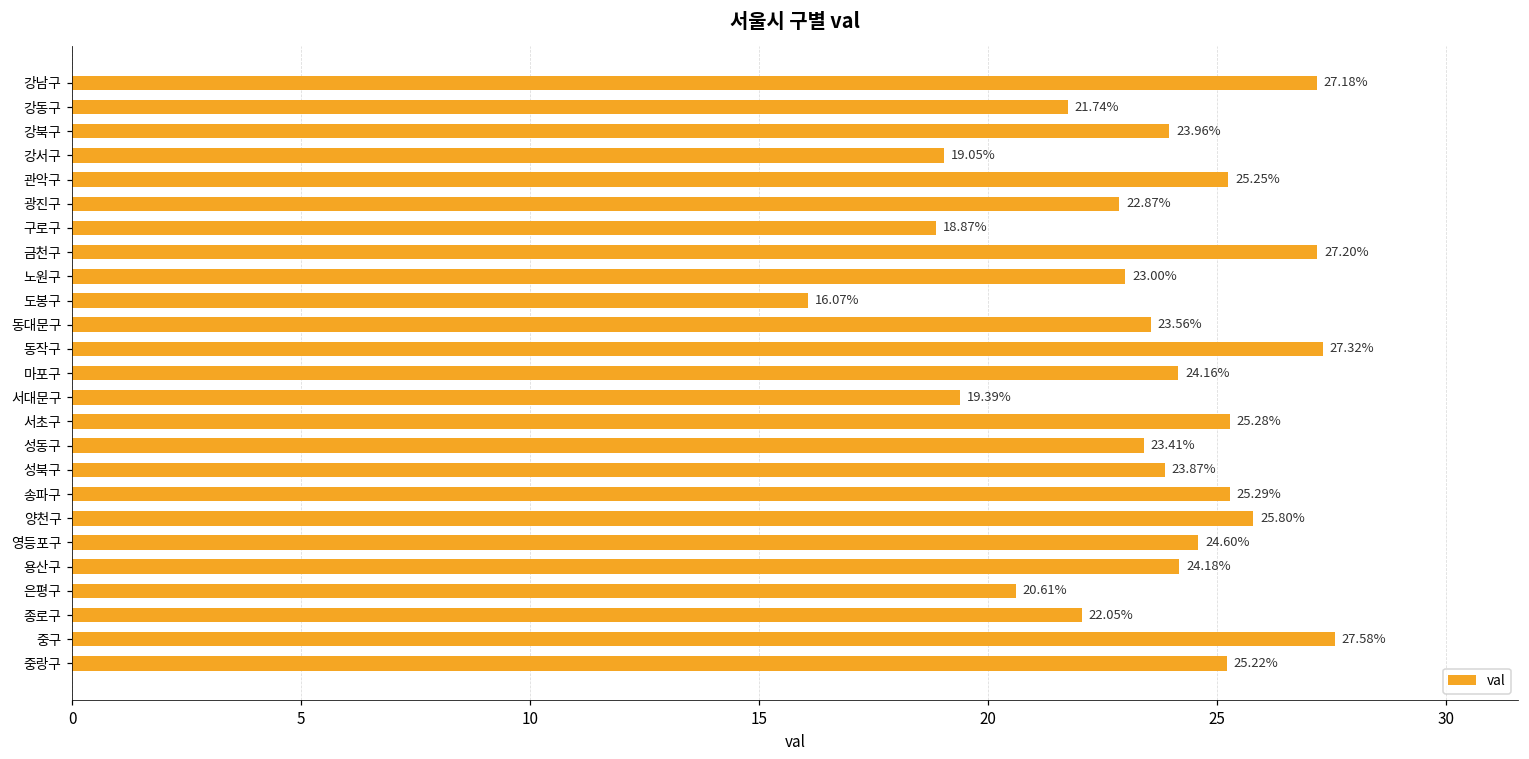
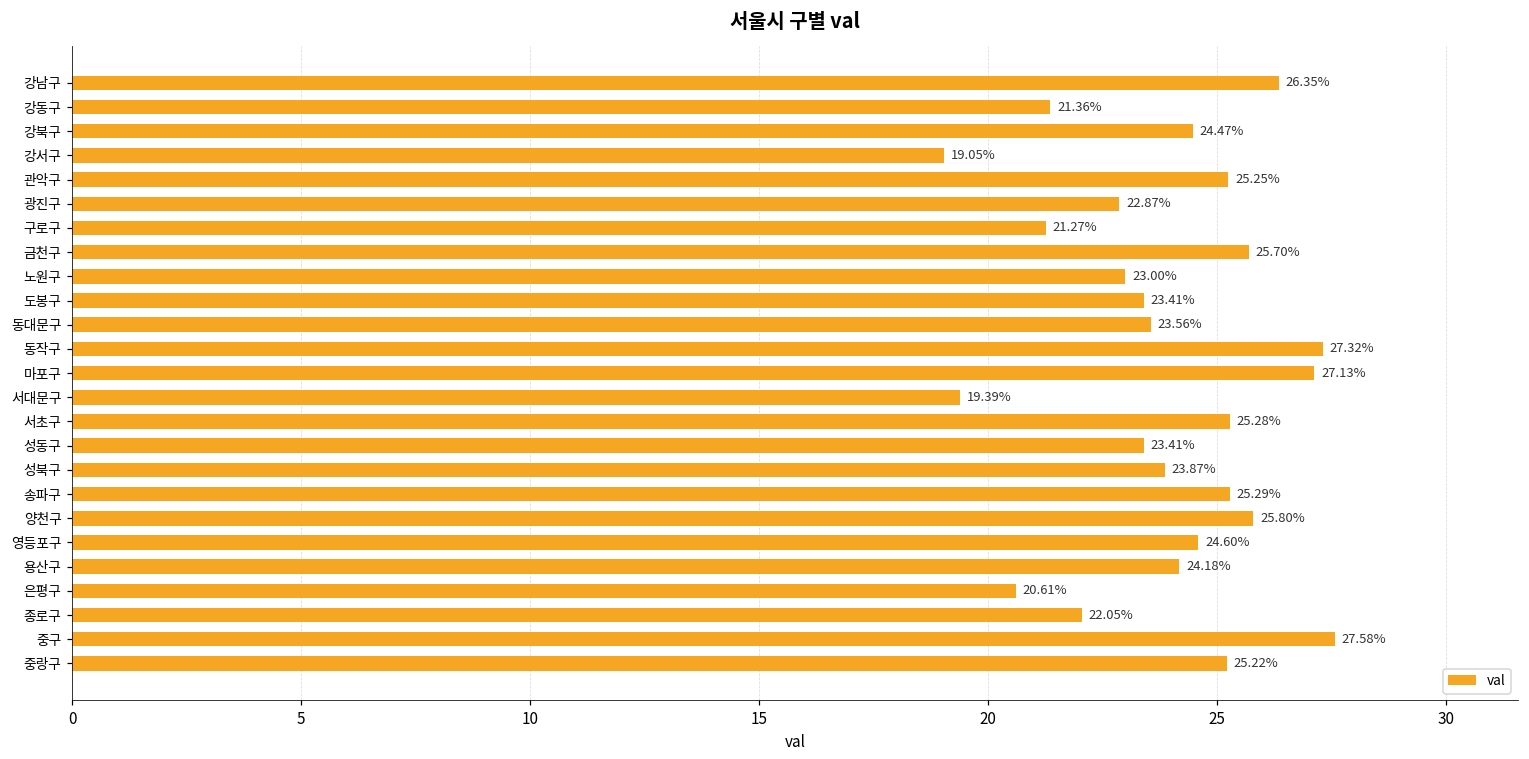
  {
-   "강남구": "27.18%",
-   "강동구": "21.74%",
-   "강북구": "23.96%",
+   "강남구": "26.35%",
+   "강동구": "21.36%",
+   "강북구": "24.47%",
    "강서구": "19.05%",
    "관악구": "25.25%",
    "광진구": "22.87%",
-   "구로구": "18.87%",
-   "금천구": "27.20%",
+   "구로구": "21.27%",
+   "금천구": "25.70%",
    "노원구": "23.00%",
-   "도봉구": "16.07%",
+   "도봉구": "23.41%",
    "동대문구": "23.56%",
    "동작구": "27.32%",
-   "마포구": "24.16%",
+   "마포구": "27.13%",
    "서대문구": "19.39%",
    "서초구": "25.28%",
    "성동구": "23.41%",
    "성북구": "23.87%",
    "송파구": "25.29%",
    "양천구": "25.80%",
    "영등포구": "24.60%",
    "용산구": "24.18%",
    "은평구": "20.61%",
    "종로구": "22.05%",
    "중구": "27.58%",
    "중랑구": "25.22%"
  }
